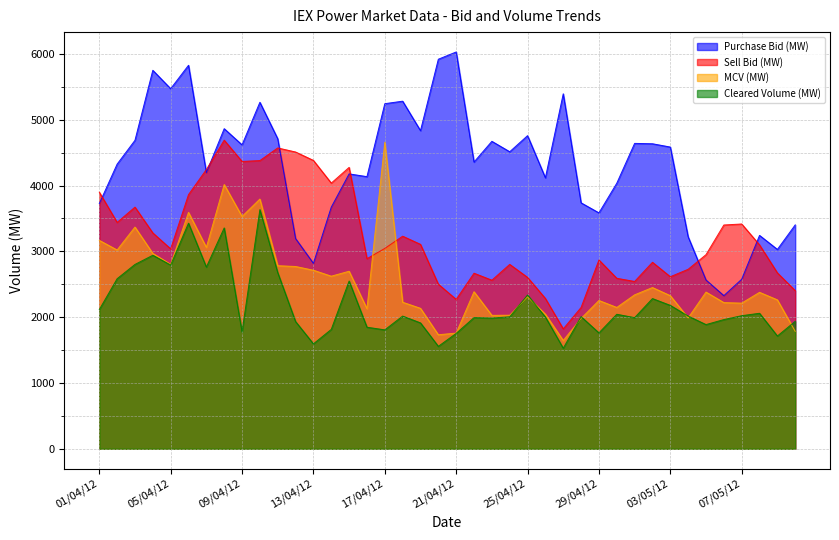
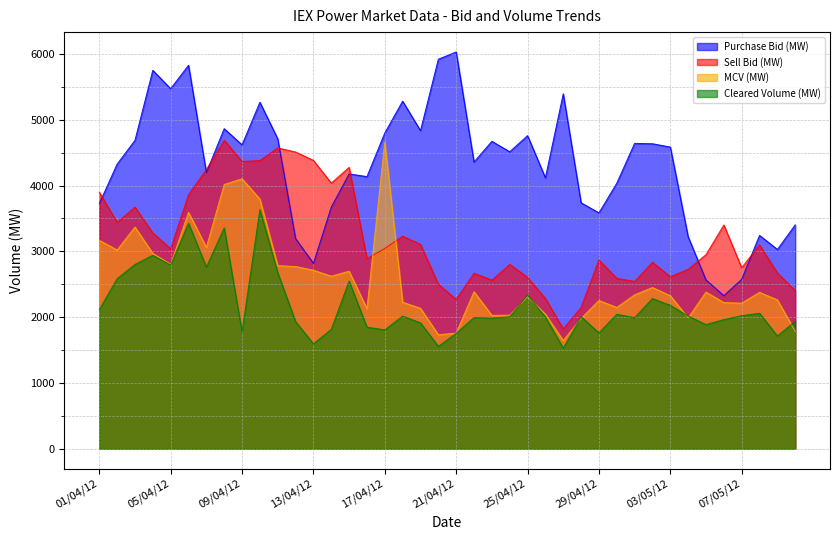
  {
    "Purchase Bid (MW)": {
      "01/04/12": 3700,
      "05/04/12": 5500,
      "09/04/12": 4600,
      "13/04/12": 2800,
-     "17/04/12": 5200,
+     "17/04/12": 4800,
      "21/04/12": 6000,
      "25/04/12": 4800,
      "29/04/12": 3600,
      "03/05/12": 4600,
      "07/05/12": 2600
    },
    "Sell Bid (MW)": {
      "01/04/12": 3900,
      "05/04/12": 3000,
      "09/04/12": 4400,
      "13/04/12": 4400,
      "17/04/12": 3000,
      "21/04/12": 2300,
      "25/04/12": 2600,
      "29/04/12": 2900,
      "03/05/12": 2600,
-     "07/05/12": 3400
+     "07/05/12": 2800
    },
    "MCV (MW)": {
      "01/04/12": 3200,
-     "09/04/12": 3500,
+     "09/04/12": 4100,
      "13/04/12": 2700,
      "17/04/12": 4700,
      "29/04/12": 2300,
      "03/05/12": 2300,
      "07/05/12": 2200
    },
    "Cleared Volume (MW)": {
      "01/04/12": 2100,
      "09/04/12": 1800,
      "13/04/12": 1600,
      "17/04/12": 1800,
      "29/04/12": 1800,
      "03/05/12": 2200,
      "07/05/12": 2000
    }
  }
